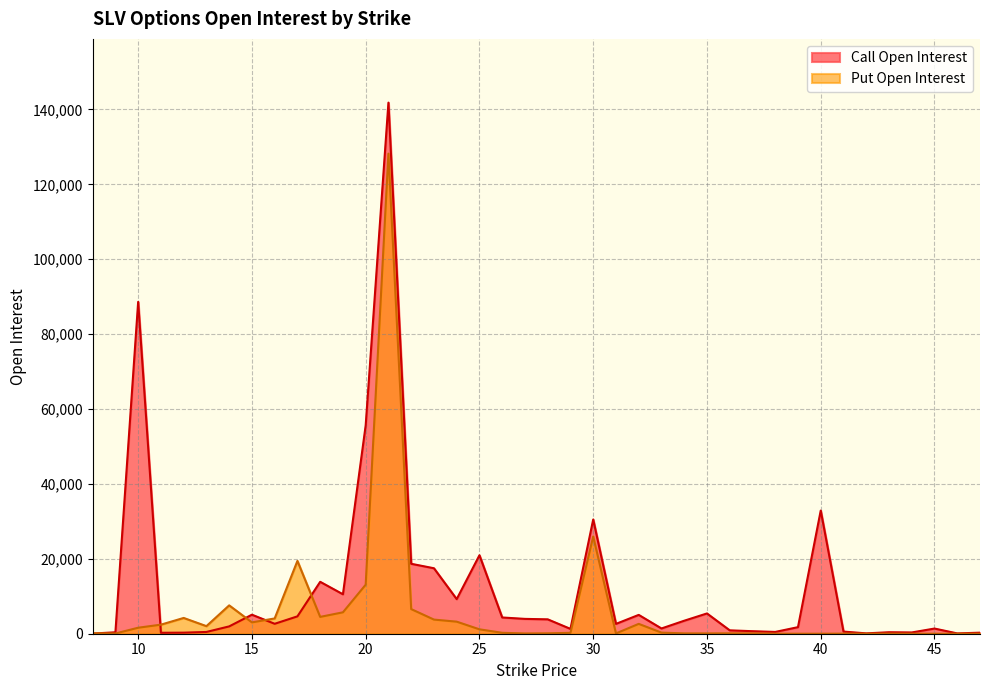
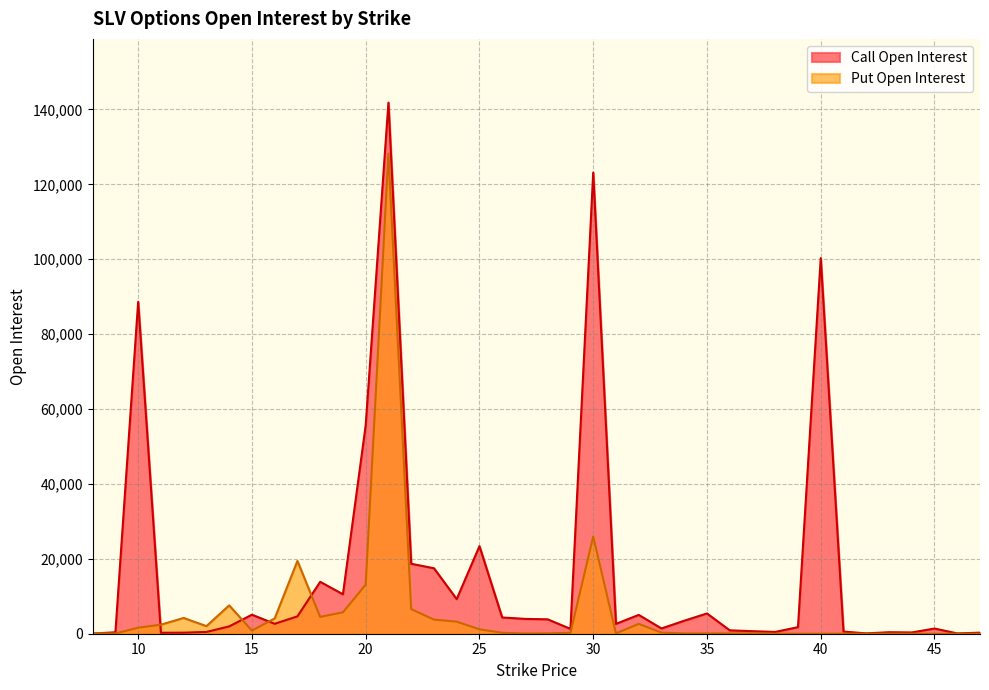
  {
    "Call Open Interest": {
      "10": "89,000",
      "15": "5,000",
      "20": "56,000",
-     "25": "21,000",
-     "30": "31,000",
+     "25": "23,000",
+     "30": "123,000",
      "35": "5,000",
-     "40": "33,000",
+     "40": "100,000",
      "45": "1,000"
    },
    "Put Open Interest": {
      "10": "2,000",
-     "15": "3,000",
+     "15": "1,000",
      "20": "13,000",
      "25": "1,000",
      "30": "26,000",
      "35": "0",
      "40": "0",
      "45": "0"
    }
  }
